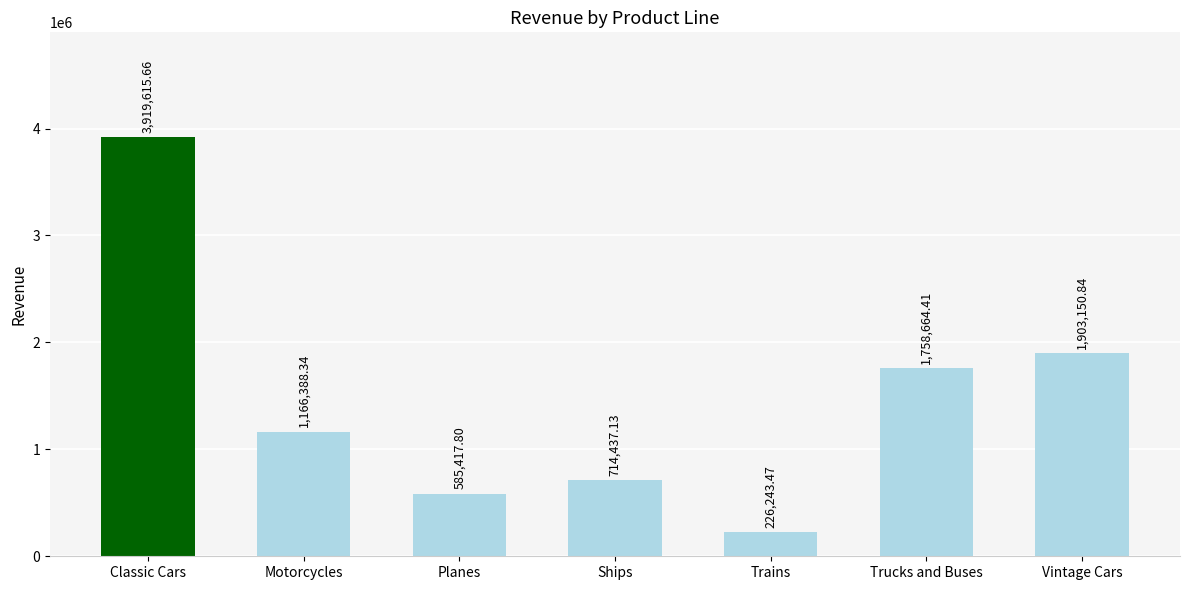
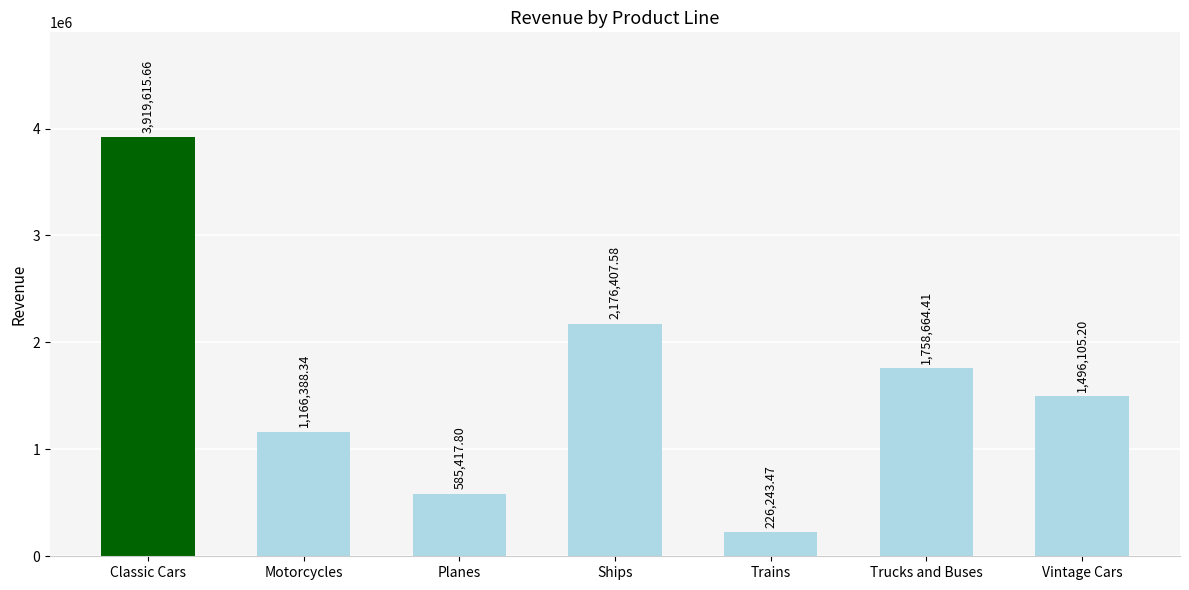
  {
    "Classic Cars": "3,919,615.66",
    "Motorcycles": "1,166,388.34",
    "Planes": "585,417.80",
-   "Ships": "714,437.13",
+   "Ships": "2,176,407.58",
    "Trains": "226,243.47",
    "Trucks and Buses": "1,758,664.41",
-   "Vintage Cars": "1,903,150.84"
+   "Vintage Cars": "1,496,105.20"
  }
